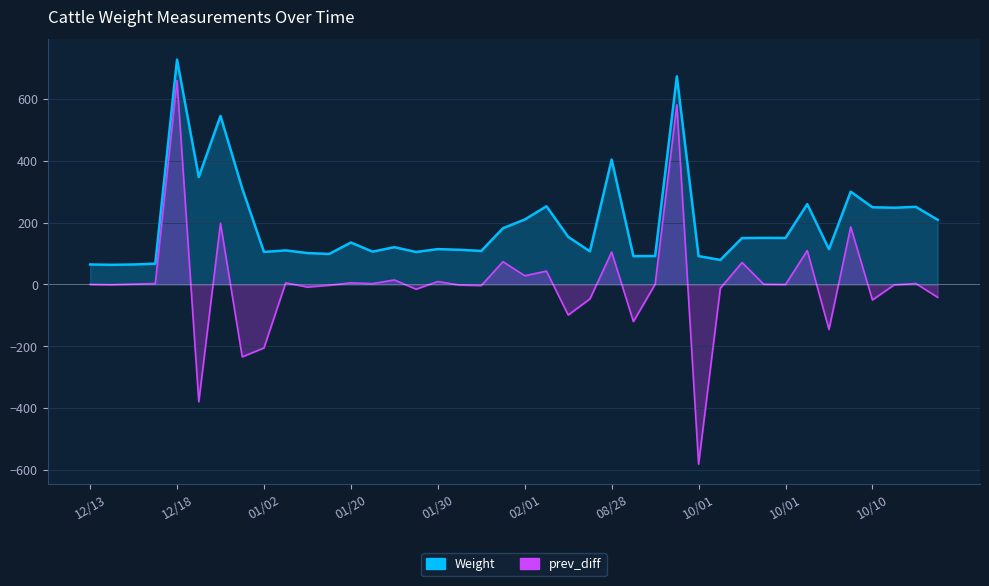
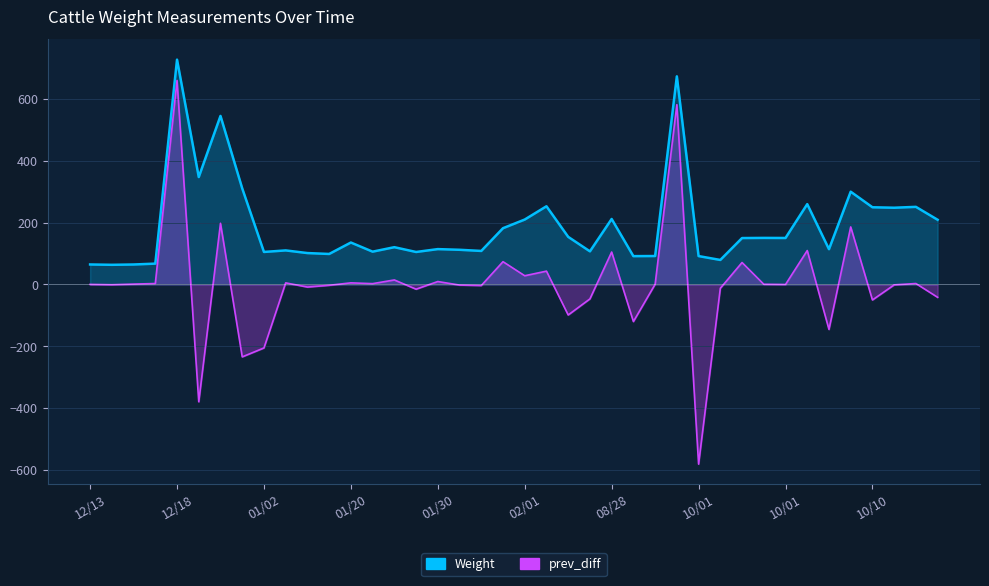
  {
    "Weight": {
      "01/02": 100,
      "01/20": 140,
-     "08/28": 400
+     "08/28": 210
    }
  }
